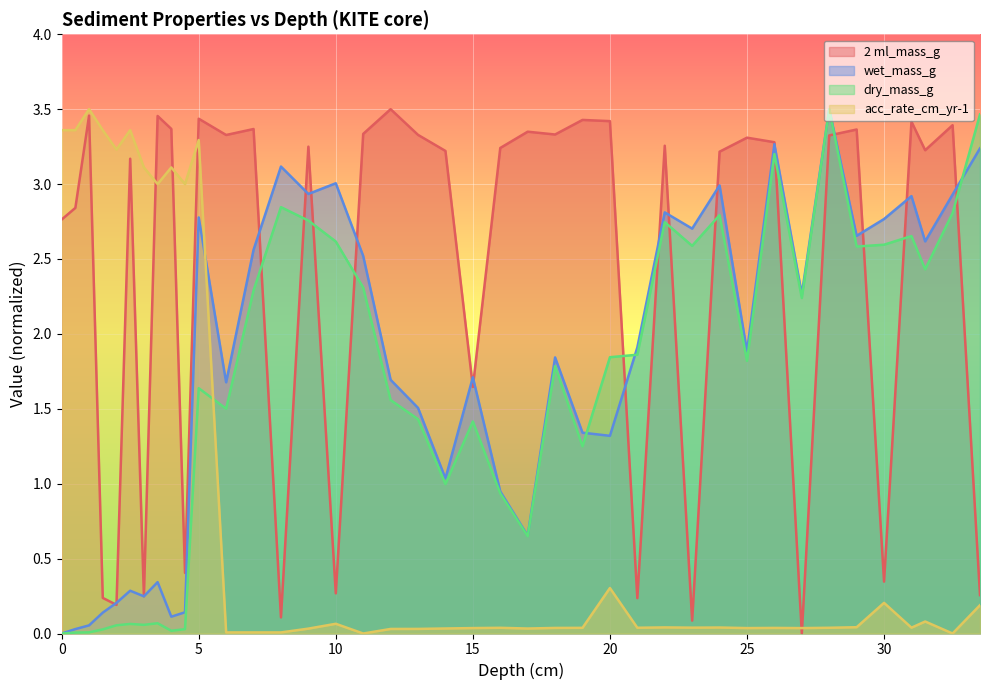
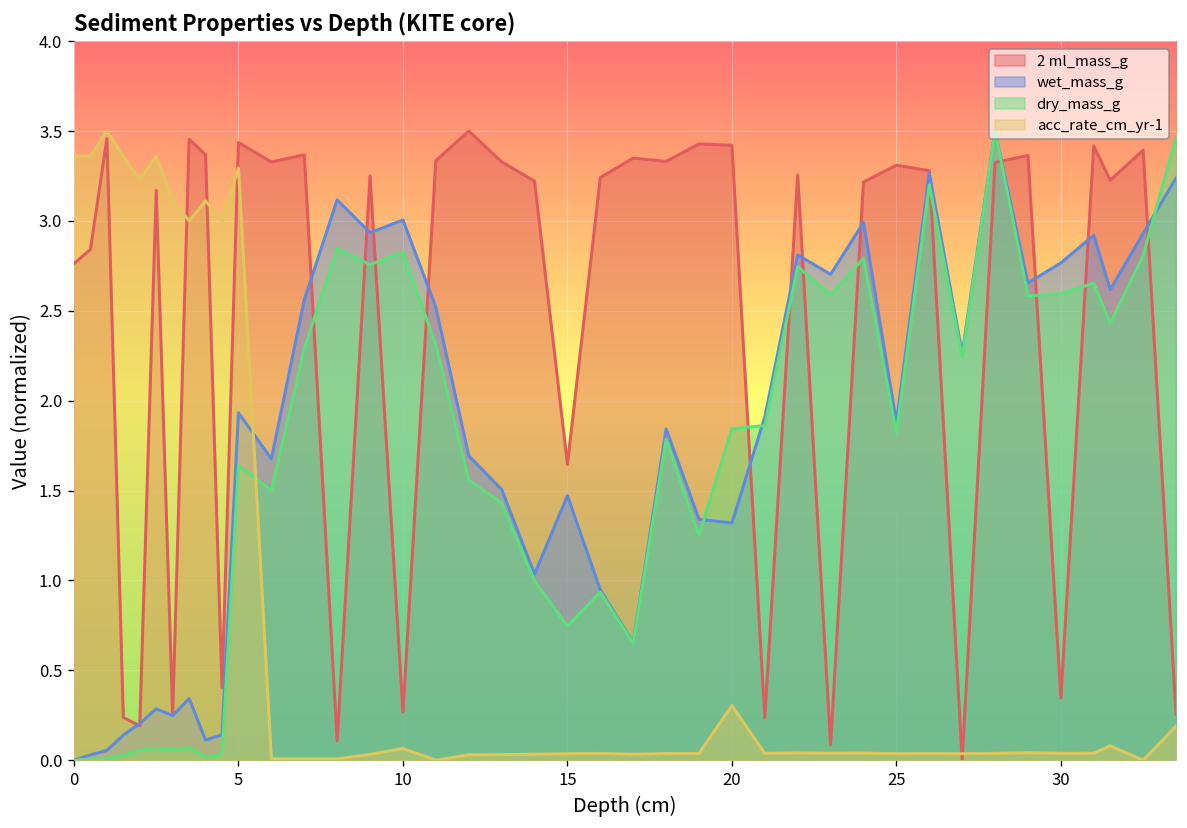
  {
    "2 ml_mass_g": {
      "0": 2.76,
      "5": 3.44,
      "10": 0.27,
      "15": 1.65,
      "20": 3.42,
      "25": 3.31,
      "30": 0.35
    },
    "wet_mass_g": {
-     "5": 2.78,
+     "5": 1.93,
      "10": 3.01,
-     "15": 1.71,
+     "15": 1.47,
      "20": 1.32,
      "25": 1.88,
      "30": 2.77
    },
    "dry_mass_g": {
      "5": 1.64,
-     "10": 2.62,
-     "15": 1.42,
+     "10": 2.83,
+     "15": 0.75,
      "20": 1.84,
      "25": 1.82,
      "30": 2.60
    },
    "acc_rate_cm_yr-1": {
      "0": 3.36,
      "5": 3.29,
      "10": 0.06,
      "15": 0.04,
      "20": 0.30,
      "25": 0.04,
-     "30": 0.20
+     "30": 0.04
    }
  }
